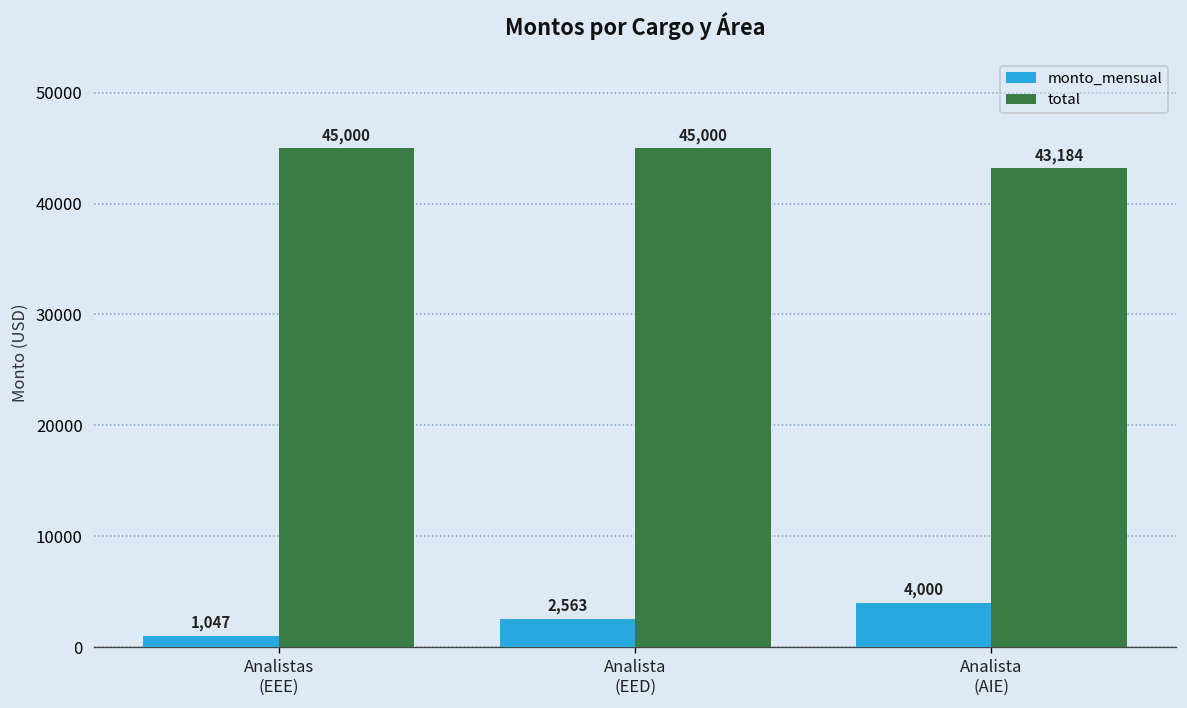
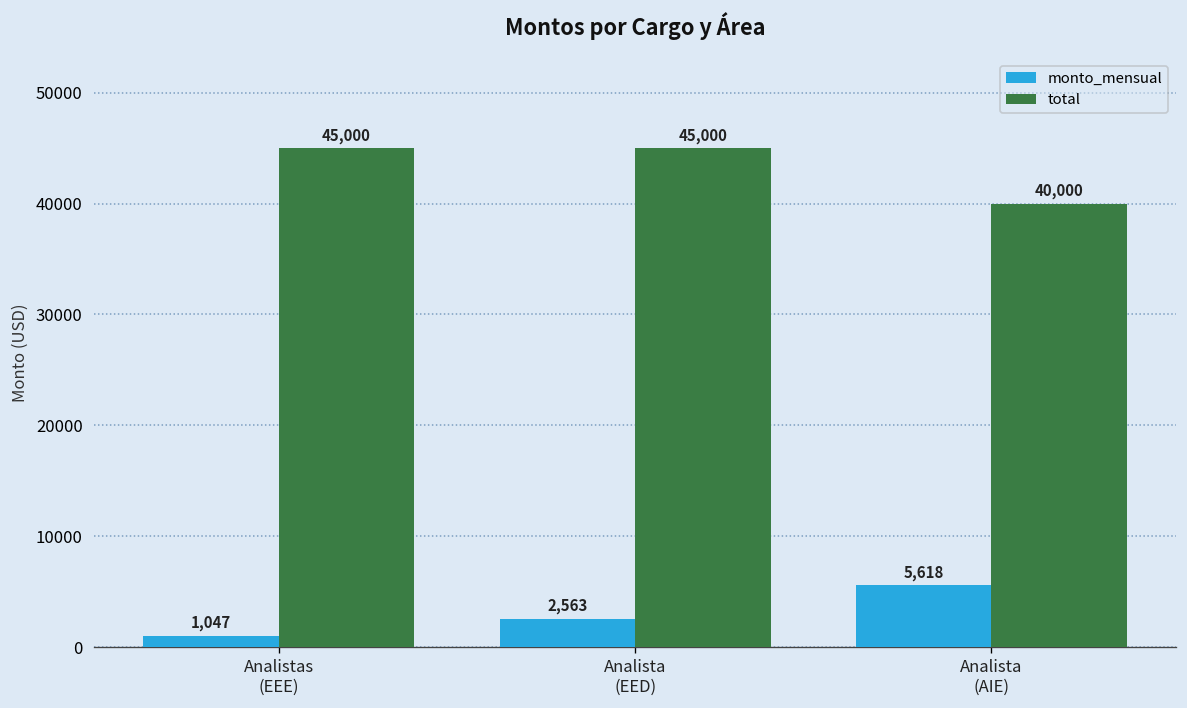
  {
    "monto_mensual": {
      "Analistas (EEE)": "1,047",
      "Analista (EED)": "2,563",
-     "Analista (AIE)": "4,000"
+     "Analista (AIE)": "5,618"
    },
    "total": {
      "Analistas (EEE)": "45,000",
      "Analista (EED)": "45,000",
-     "Analista (AIE)": "43,184"
+     "Analista (AIE)": "40,000"
    }
  }
